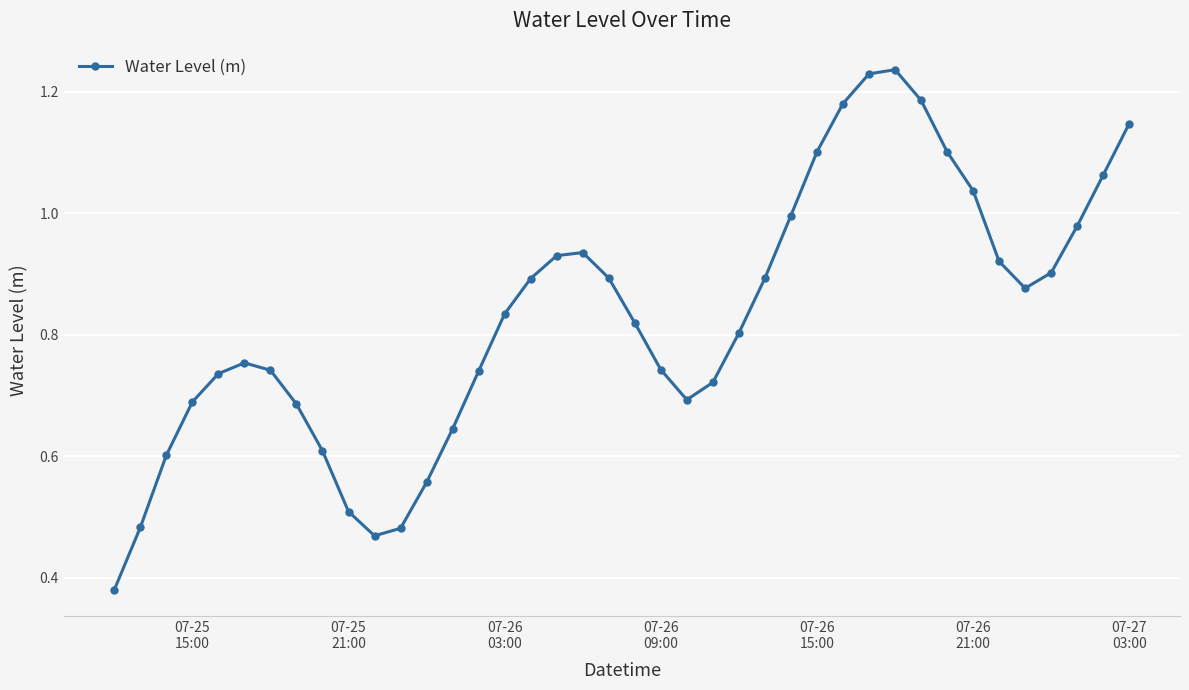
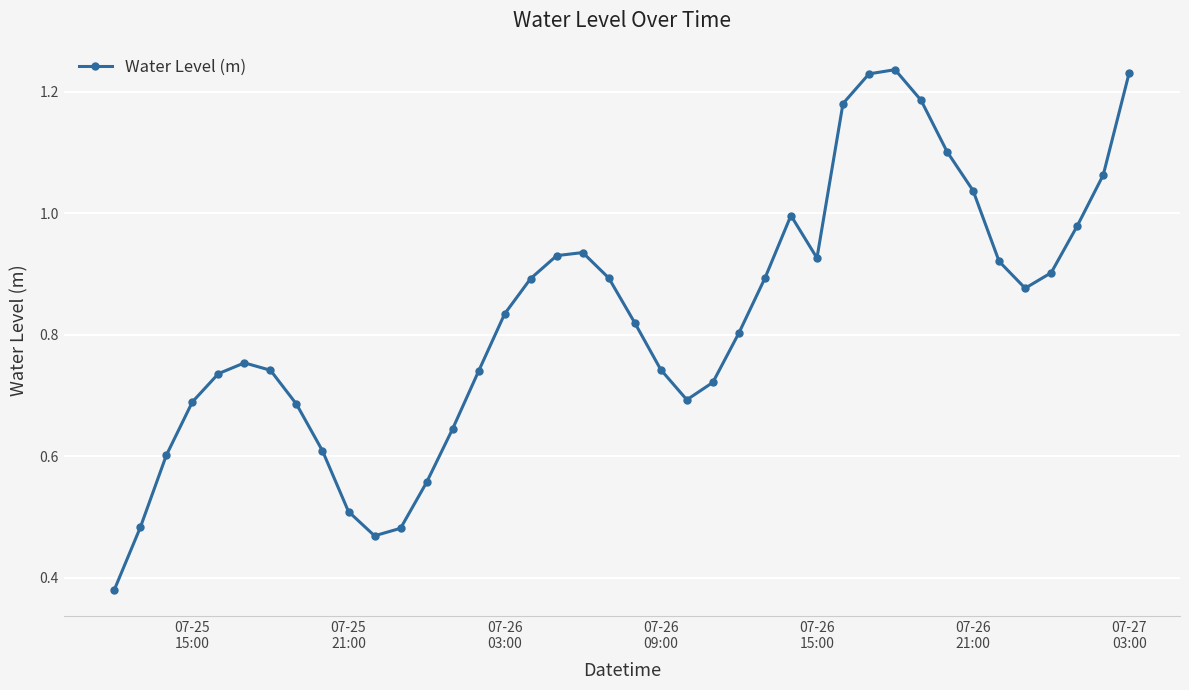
  {
    "07-25 15:00": 0.69,
    "07-25 21:00": 0.51,
    "07-26 03:00": 0.83,
    "07-26 09:00": 0.74,
-   "07-26 15:00": 1.10,
+   "07-26 15:00": 0.93,
    "07-26 21:00": 1.04,
-   "07-27 03:00": 1.15
+   "07-27 03:00": 1.23
  }
